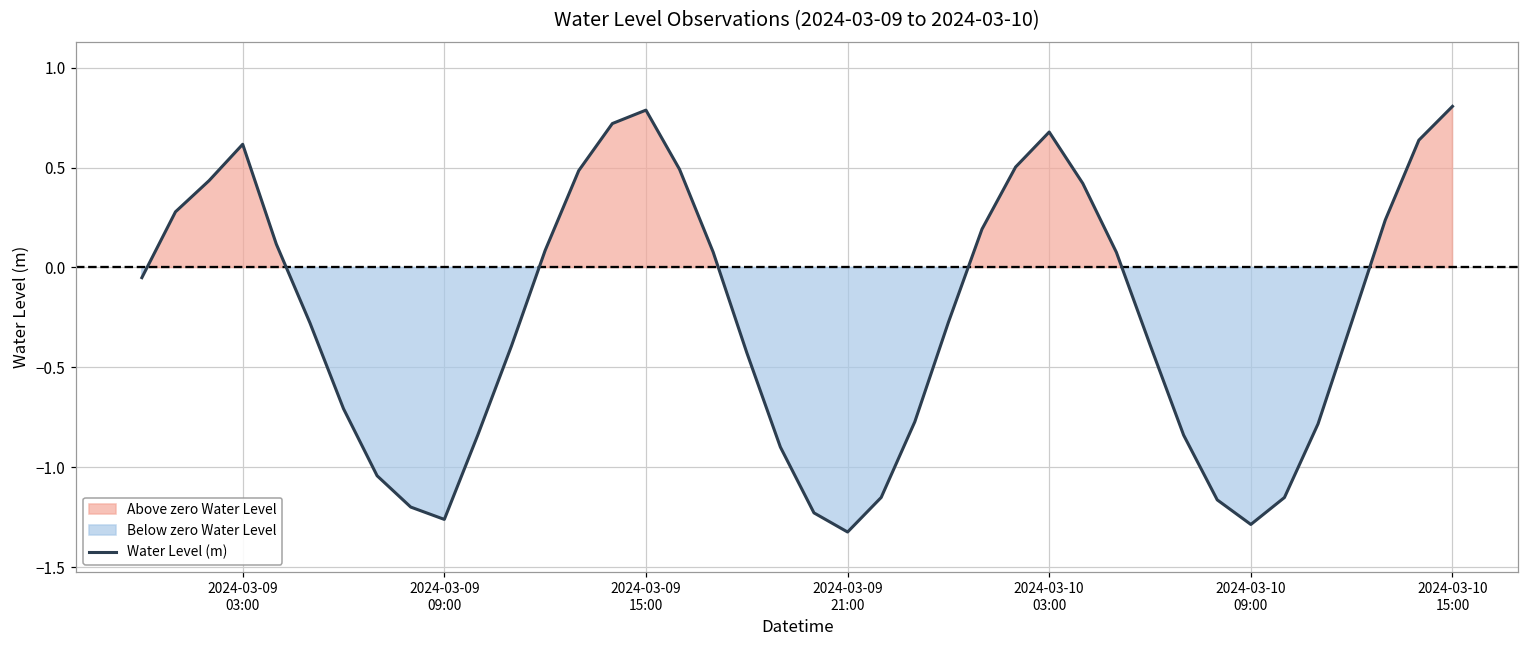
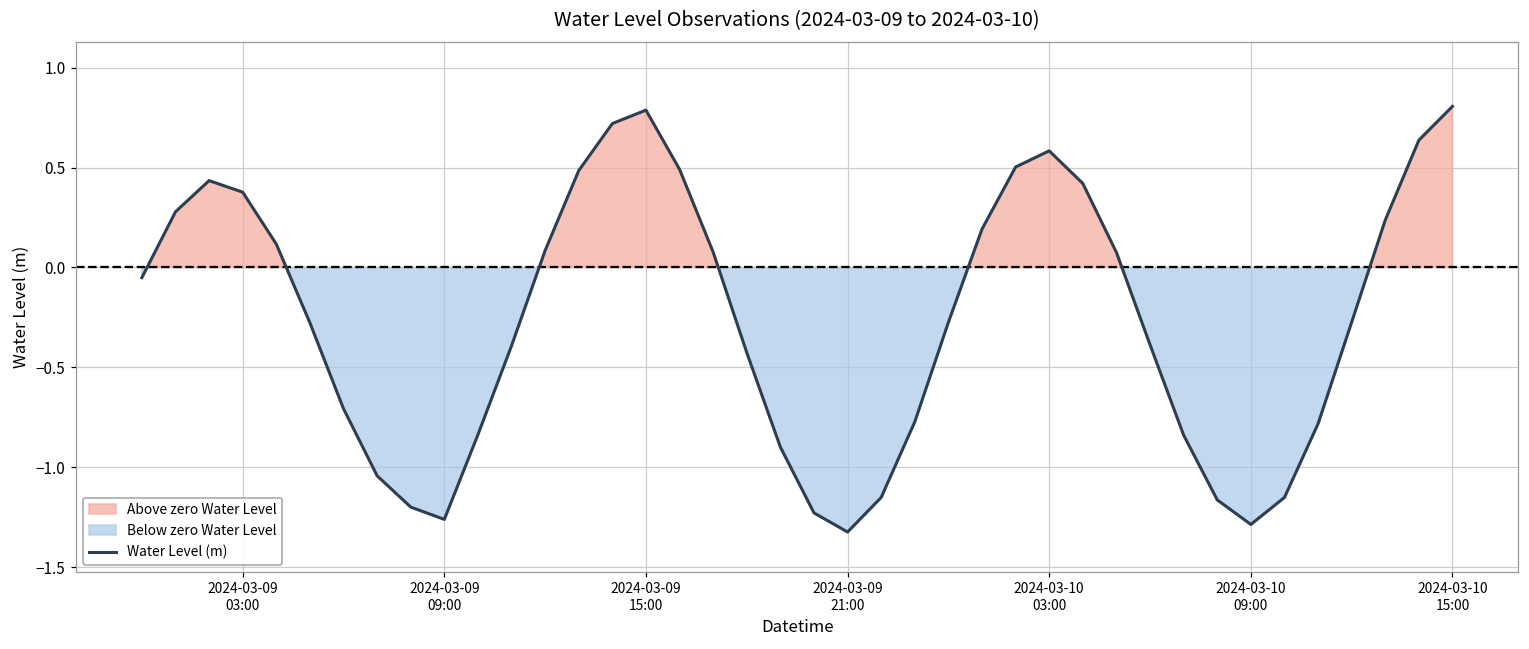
  {
-   "2024-03-09 03:00": 0.62,
+   "2024-03-09 03:00": 0.38,
    "2024-03-09 09:00": -1.26,
    "2024-03-09 15:00": 0.79,
    "2024-03-09 21:00": -1.32,
-   "2024-03-10 03:00": 0.68,
+   "2024-03-10 03:00": 0.58,
    "2024-03-10 09:00": -1.29,
    "2024-03-10 15:00": 0.81
  }
